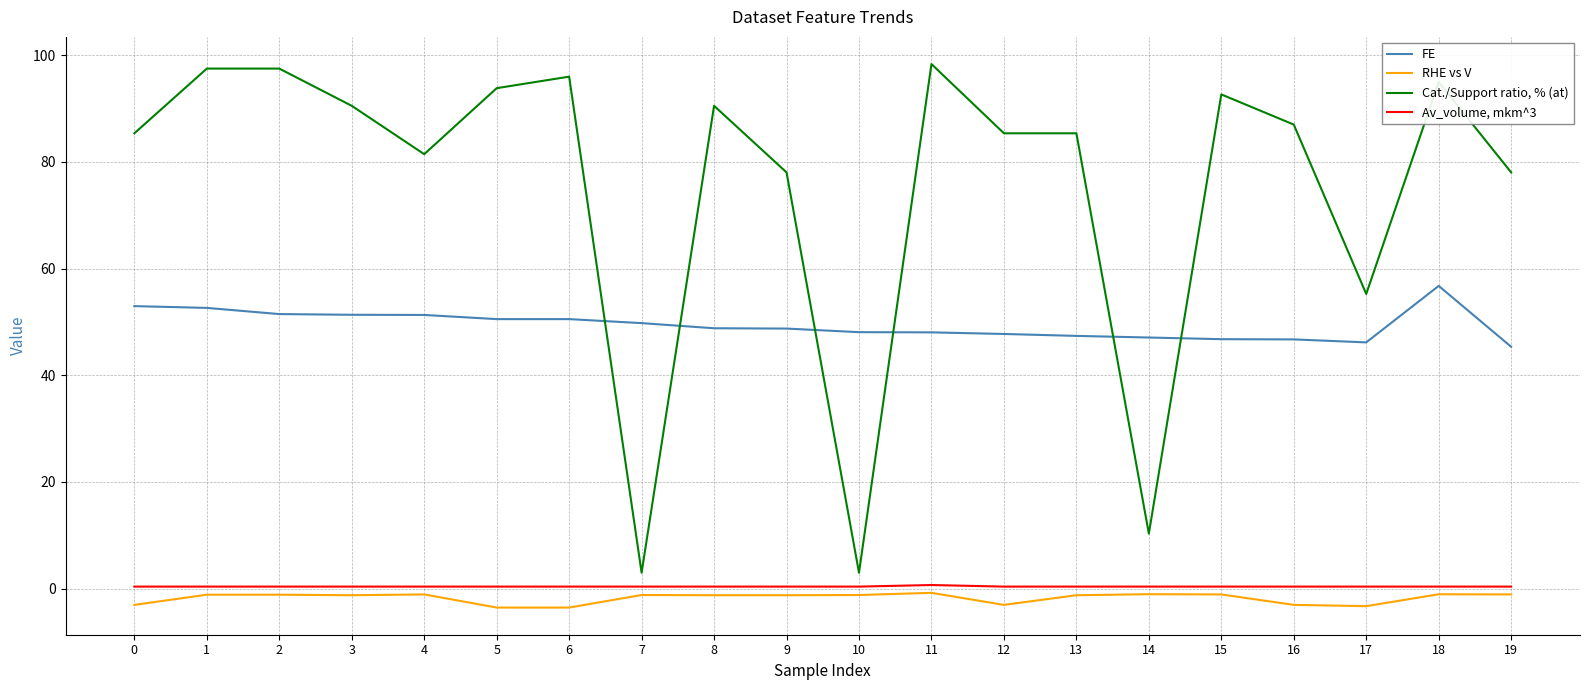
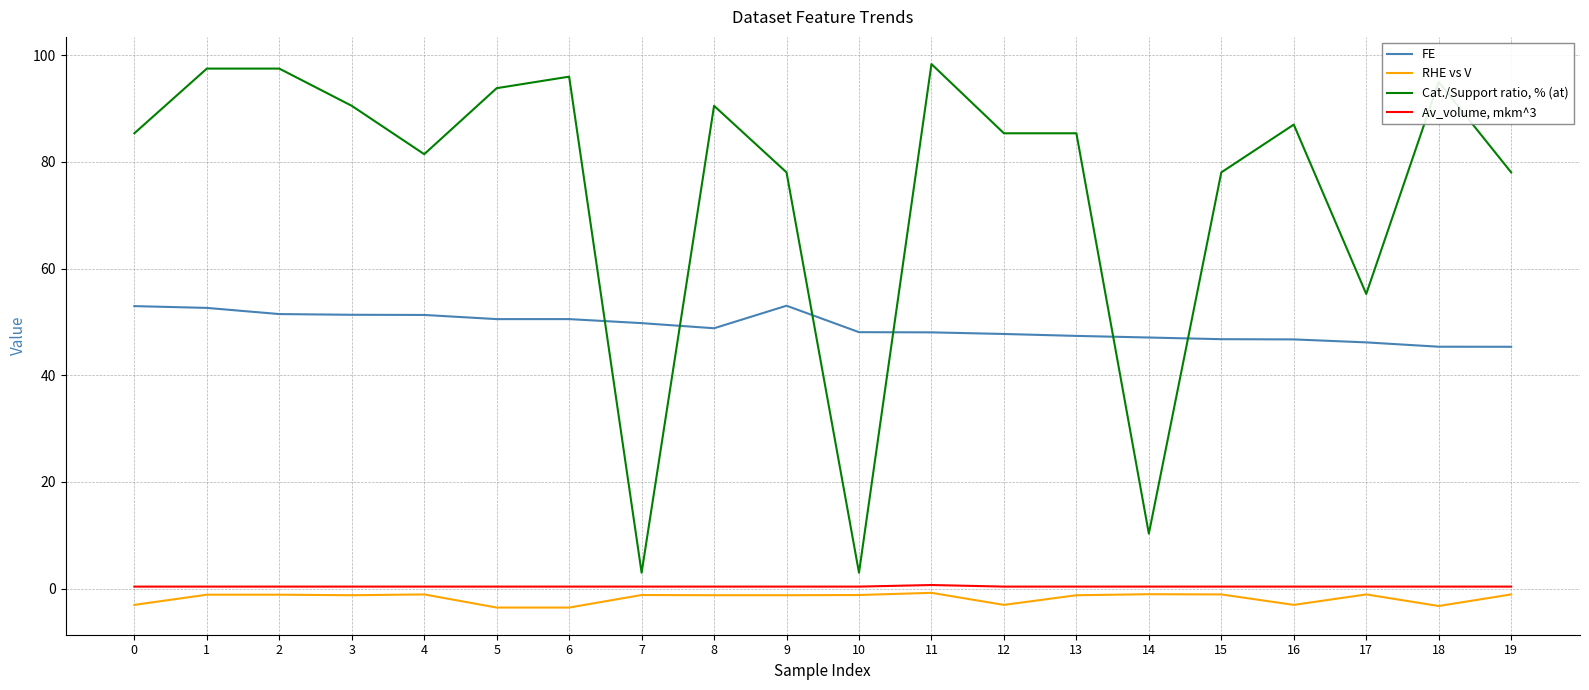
  {
    "FE": {
      "0": 53,
      "1": 53,
      "2": 51,
      "3": 51,
      "4": 51,
      "5": 51,
      "6": 51,
      "7": 50,
      "8": 49,
-     "9": 49,
+     "9": 53,
      "10": 48,
      "11": 48,
      "12": 48,
      "13": 47,
      "14": 47,
      "15": 47,
      "16": 47,
      "17": 46,
-     "18": 57,
+     "18": 45,
      "19": 45
    },
    "RHE vs V": {
      "0": -3,
      "1": -1,
      "2": -1,
      "3": -1,
      "4": -1,
      "5": -4,
      "6": -4,
      "7": -1,
      "8": -1,
      "9": -1,
      "10": -1,
      "11": -1,
      "12": -3,
      "13": -1,
      "14": -1,
      "15": -1,
      "16": -3,
-     "17": -3,
-     "18": -1,
+     "17": -1,
+     "18": -3,
      "19": -1
    },
    "Cat./Support ratio, % (at)": {
      "0": 85,
      "1": 98,
      "2": 98,
      "3": 91,
      "4": 81,
      "5": 94,
      "6": 96,
      "7": 3,
      "8": 91,
      "9": 78,
      "10": 3,
      "11": 98,
      "12": 85,
      "13": 85,
      "14": 10,
-     "15": 93,
+     "15": 78,
      "16": 87,
      "17": 55,
      "19": 78
    },
    "Av_volume, mkm^3": {
      "0": 0,
      "1": 0,
      "2": 0,
      "3": 0,
      "4": 0,
      "5": 0,
      "6": 0,
      "7": 0,
      "8": 0,
      "9": 0,
      "10": 0,
      "11": 1,
      "12": 0,
      "13": 0,
      "14": 0,
      "15": 0,
      "16": 0,
      "17": 0,
      "18": 0,
      "19": 0
    }
  }
